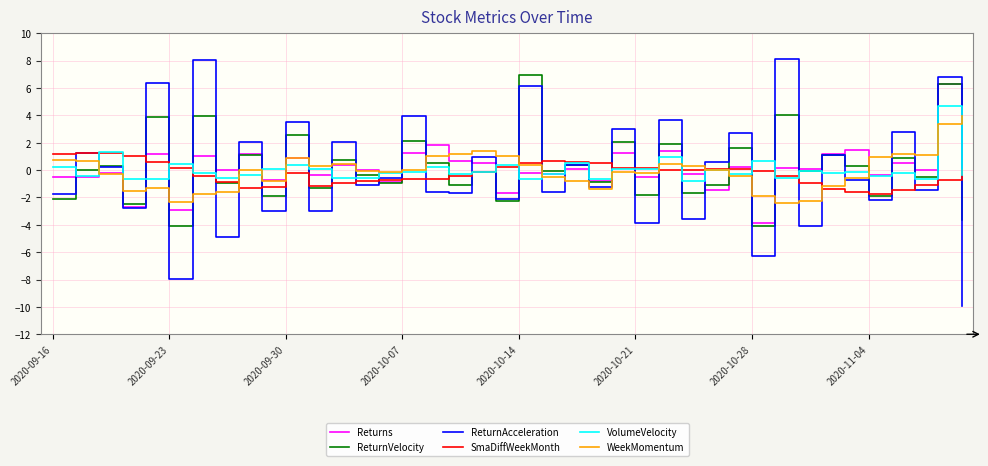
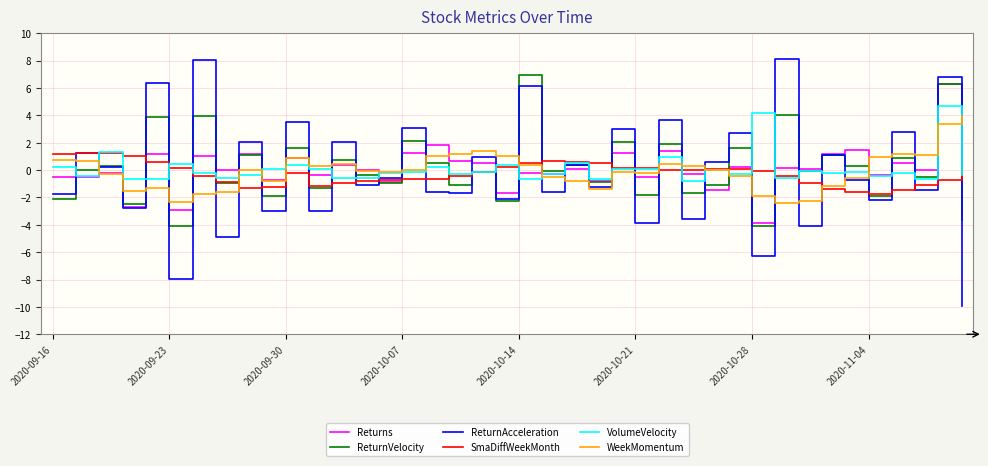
  {
    "Returns": {
      "2020-09-16": -0.5,
      "2020-09-23": -2.9,
      "2020-10-07": 1.3,
      "2020-10-14": -0.2,
      "2020-10-21": -0.5,
      "2020-10-28": -3.9
    },
    "ReturnVelocity": {
      "2020-09-16": -2.1,
      "2020-09-23": -4.1,
-     "2020-09-30": 2.6,
+     "2020-09-30": 1.7,
      "2020-10-07": 2.2,
      "2020-10-14": 7.0,
      "2020-10-21": -1.8,
      "2020-10-28": -4.1
    },
    "ReturnAcceleration": {
      "2020-09-16": -1.7,
      "2020-09-23": -7.9,
      "2020-09-30": 3.5,
-     "2020-10-07": 3.9,
+     "2020-10-07": 3.1,
      "2020-10-14": 6.1,
      "2020-10-21": -3.9,
      "2020-10-28": -6.3,
      "2020-11-04": -2.2
    },
    "SmaDiffWeekMonth": {
      "2020-09-16": 1.2,
      "2020-09-23": 0.2,
      "2020-09-30": -0.2,
      "2020-10-07": -0.7,
      "2020-10-28": -0.1
    },
    "VolumeVelocity": {
      "2020-09-16": 0.2,
      "2020-09-23": 0.4,
      "2020-09-30": 0.4,
      "2020-10-14": -0.6,
-     "2020-10-28": 0.7
+     "2020-10-28": 4.2
    },
    "WeekMomentum": {
      "2020-09-16": 0.7,
      "2020-09-23": -2.3,
      "2020-10-21": -0.2,
      "2020-10-28": -1.9,
      "2020-11-04": 1.0
    }
  }
